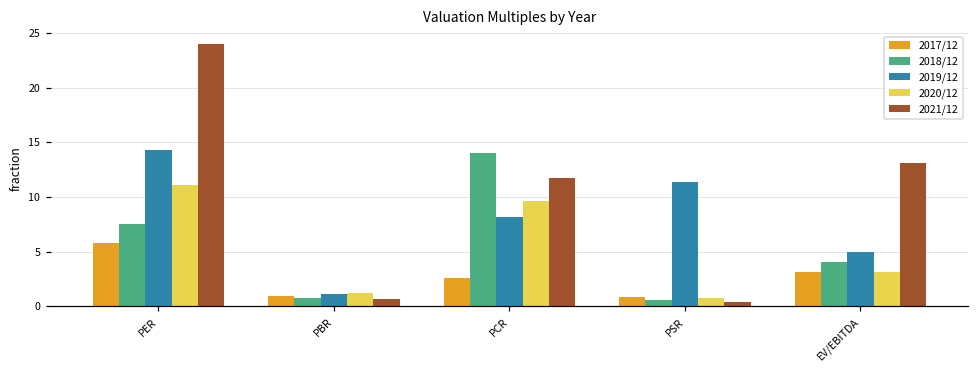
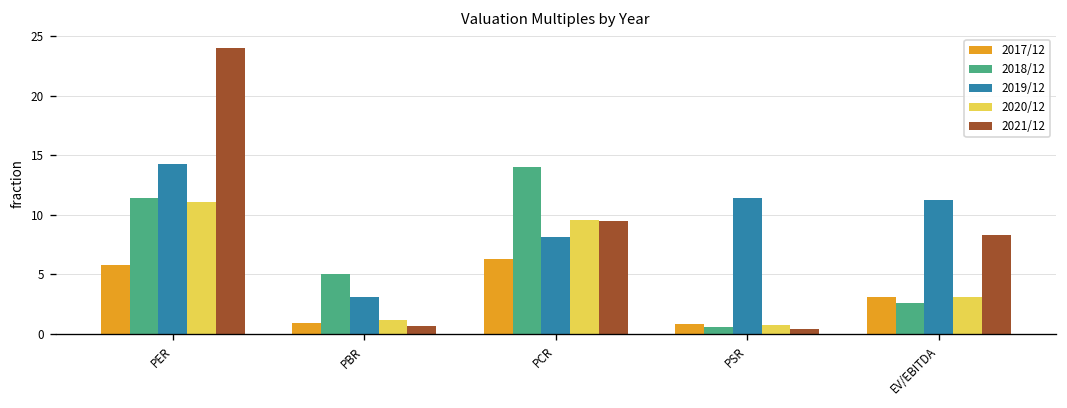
  {
    "2017/12": {
      "PER": 6,
      "PBR": 1,
-     "PCR": 3,
+     "PCR": 6,
      "PSR": 1,
      "EV/EBITDA": 3
    },
    "2018/12": {
-     "PER": 8,
-     "PBR": 1,
+     "PER": 11,
+     "PBR": 5,
      "PCR": 14,
      "PSR": 1,
-     "EV/EBITDA": 4
+     "EV/EBITDA": 3
    },
    "2019/12": {
      "PER": 14,
-     "PBR": 1,
+     "PBR": 3,
      "PCR": 8,
      "PSR": 11,
-     "EV/EBITDA": 5
+     "EV/EBITDA": 11
    },
    "2020/12": {
      "PER": 11,
      "PBR": 1,
      "PCR": 10,
      "PSR": 1,
      "EV/EBITDA": 3
    },
    "2021/12": {
      "PER": 24,
      "PBR": 1,
-     "PCR": 12,
+     "PCR": 9,
      "PSR": 0,
-     "EV/EBITDA": 13
+     "EV/EBITDA": 8
    }
  }
